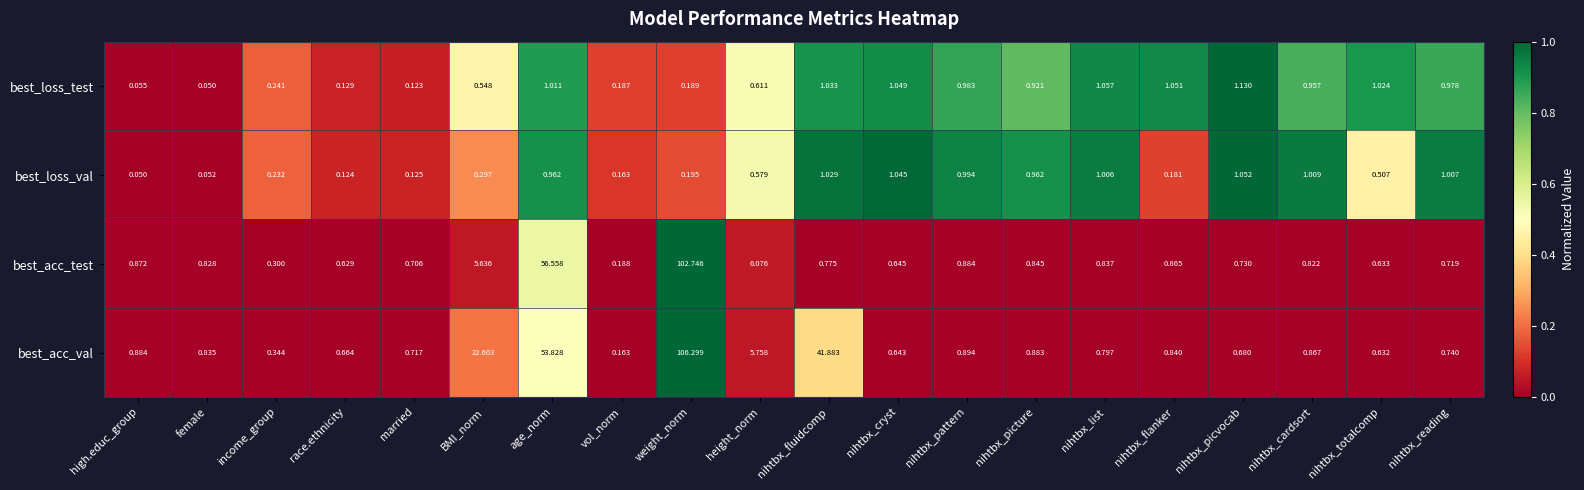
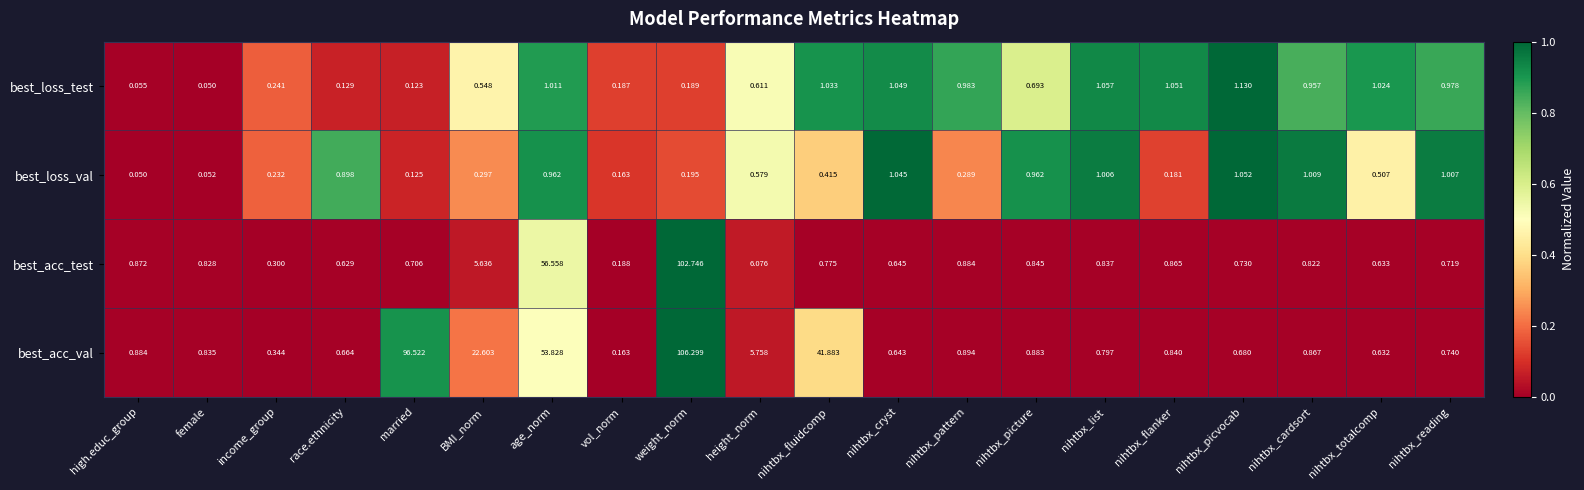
  {
    "best_loss_test": {
      "high.educ_group": 0.055,
      "female": 0.050,
      "income_group": 0.241,
      "race.ethnicity": 0.129,
      "married": 0.123,
      "BMI_norm": 0.548,
      "age_norm": 1.011,
      "vol_norm": 0.187,
      "weight_norm": 0.189,
      "height_norm": 0.611,
      "nihtbx_fluidcomp": 1.033,
      "nihtbx_cryst": 1.049,
      "nihtbx_pattern": 0.983,
-     "nihtbx_picture": 0.921,
+     "nihtbx_picture": 0.693,
      "nihtbx_list": 1.057,
      "nihtbx_flanker": 1.051,
      "nihtbx_picvocab": 1.130,
      "nihtbx_cardsort": 0.957,
      "nihtbx_totalcomp": 1.024,
      "nihtbx_reading": 0.978
    },
    "best_loss_val": {
      "high.educ_group": 0.050,
      "female": 0.052,
      "income_group": 0.232,
-     "race.ethnicity": 0.124,
+     "race.ethnicity": 0.898,
      "married": 0.125,
      "BMI_norm": 0.297,
      "age_norm": 0.962,
      "vol_norm": 0.163,
      "weight_norm": 0.195,
      "height_norm": 0.579,
-     "nihtbx_fluidcomp": 1.029,
+     "nihtbx_fluidcomp": 0.415,
      "nihtbx_cryst": 1.045,
-     "nihtbx_pattern": 0.994,
+     "nihtbx_pattern": 0.289,
      "nihtbx_picture": 0.962,
      "nihtbx_list": 1.006,
      "nihtbx_flanker": 0.181,
      "nihtbx_picvocab": 1.052,
      "nihtbx_cardsort": 1.009,
      "nihtbx_totalcomp": 0.507,
      "nihtbx_reading": 1.007
    },
    "best_acc_test": {
      "high.educ_group": 0.872,
      "female": 0.828,
      "income_group": 0.300,
      "race.ethnicity": 0.629,
      "married": 0.706,
      "BMI_norm": 5.636,
      "age_norm": 56.558,
      "vol_norm": 0.188,
      "weight_norm": 102.746,
      "height_norm": 6.076,
      "nihtbx_fluidcomp": 0.775,
      "nihtbx_cryst": 0.645,
      "nihtbx_pattern": 0.884,
      "nihtbx_picture": 0.845,
      "nihtbx_list": 0.837,
      "nihtbx_flanker": 0.865,
      "nihtbx_picvocab": 0.730,
      "nihtbx_cardsort": 0.822,
      "nihtbx_totalcomp": 0.633,
      "nihtbx_reading": 0.719
    },
    "best_acc_val": {
      "high.educ_group": 0.884,
      "female": 0.835,
      "income_group": 0.344,
      "race.ethnicity": 0.664,
-     "married": 0.717,
+     "married": 96.522,
      "BMI_norm": 22.603,
      "age_norm": 53.828,
      "vol_norm": 0.163,
      "weight_norm": 106.299,
      "height_norm": 5.758,
      "nihtbx_fluidcomp": 41.883,
      "nihtbx_cryst": 0.643,
      "nihtbx_pattern": 0.894,
      "nihtbx_picture": 0.883,
      "nihtbx_list": 0.797,
      "nihtbx_flanker": 0.840,
      "nihtbx_picvocab": 0.680,
      "nihtbx_cardsort": 0.867,
      "nihtbx_totalcomp": 0.632,
      "nihtbx_reading": 0.740
    }
  }
